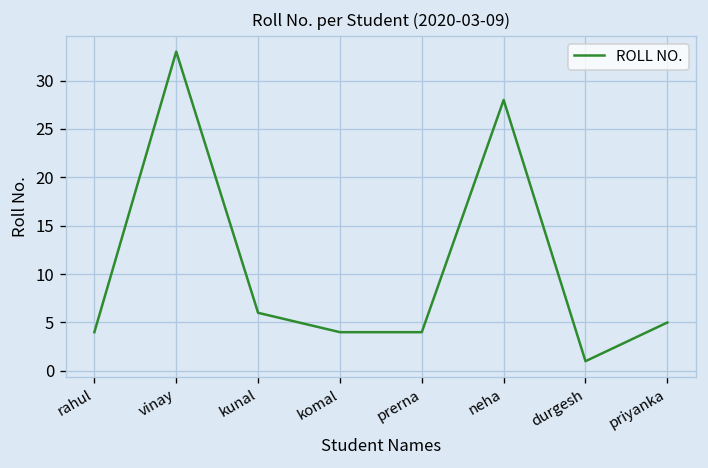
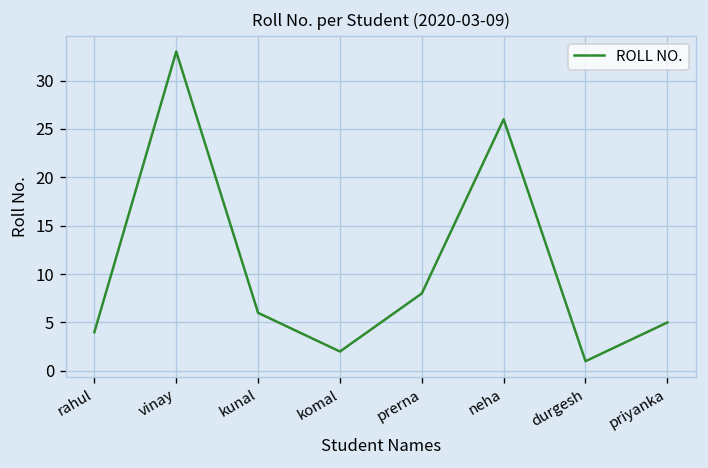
  {
    "rahul": 4,
    "vinay": 33,
    "kunal": 6,
-   "komal": 4,
-   "prerna": 4,
-   "neha": 28,
+   "komal": 2,
+   "prerna": 8,
+   "neha": 26,
    "durgesh": 1,
    "priyanka": 5
  }
